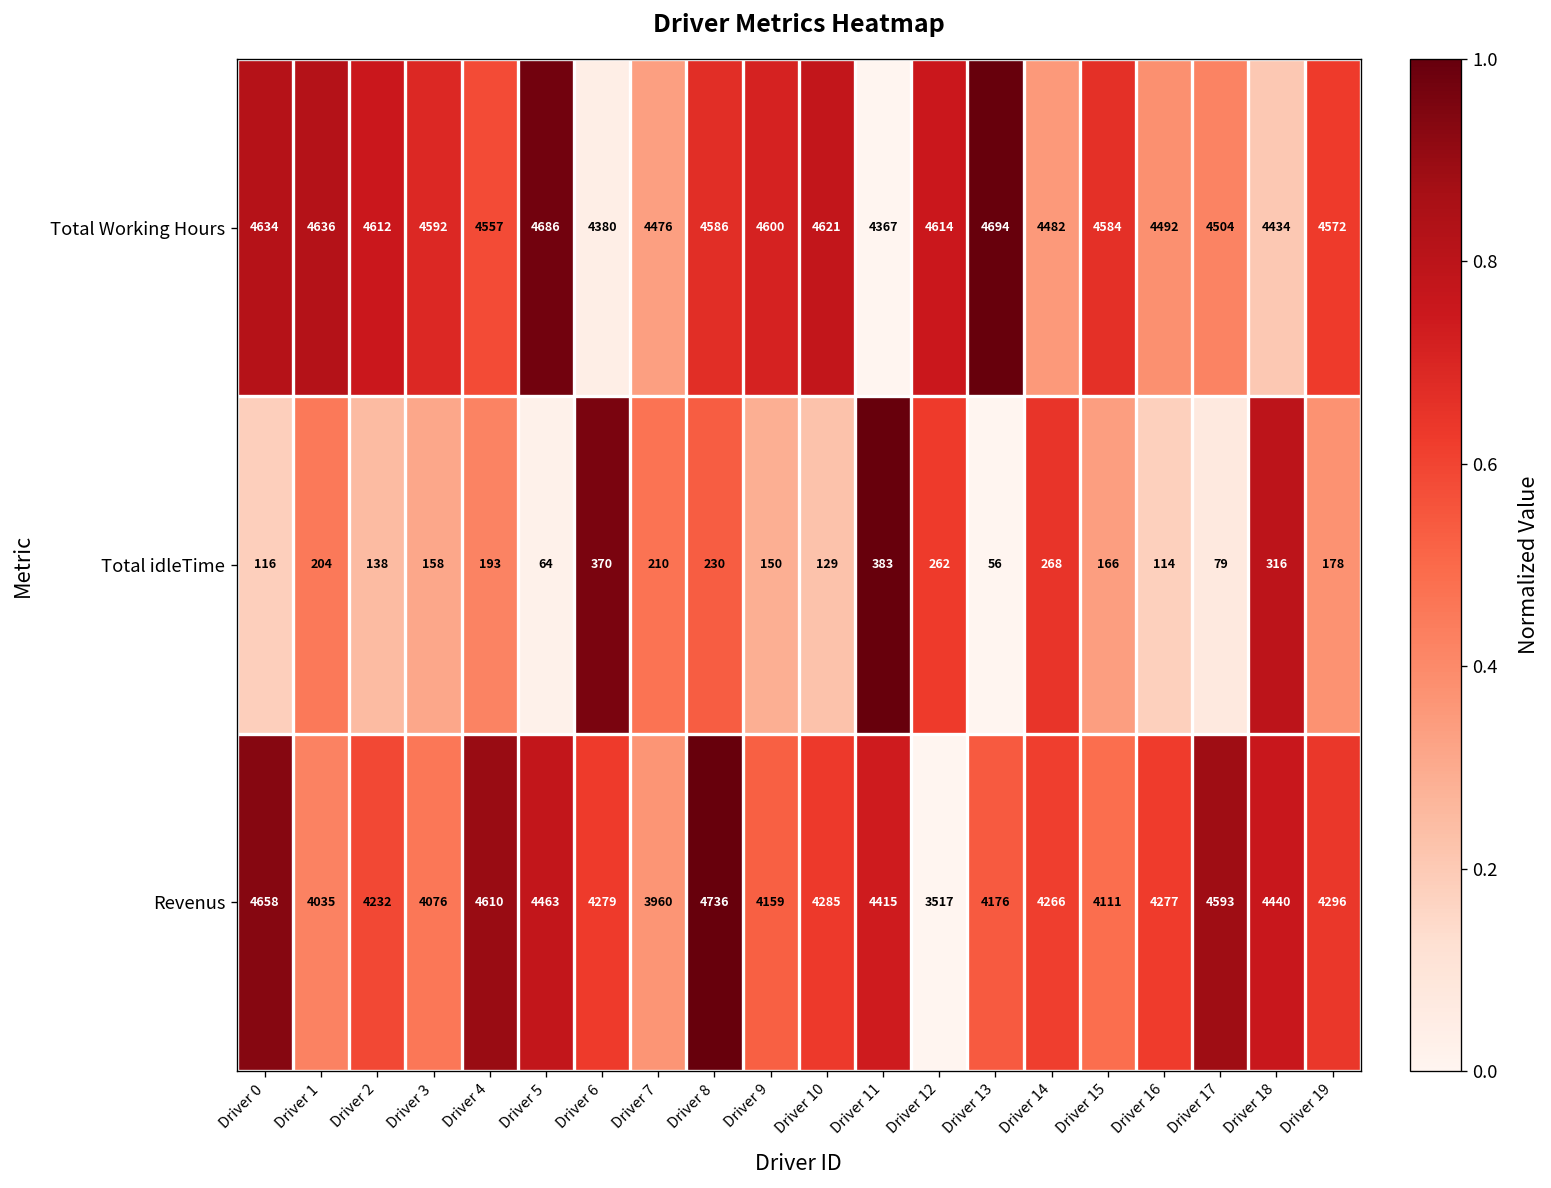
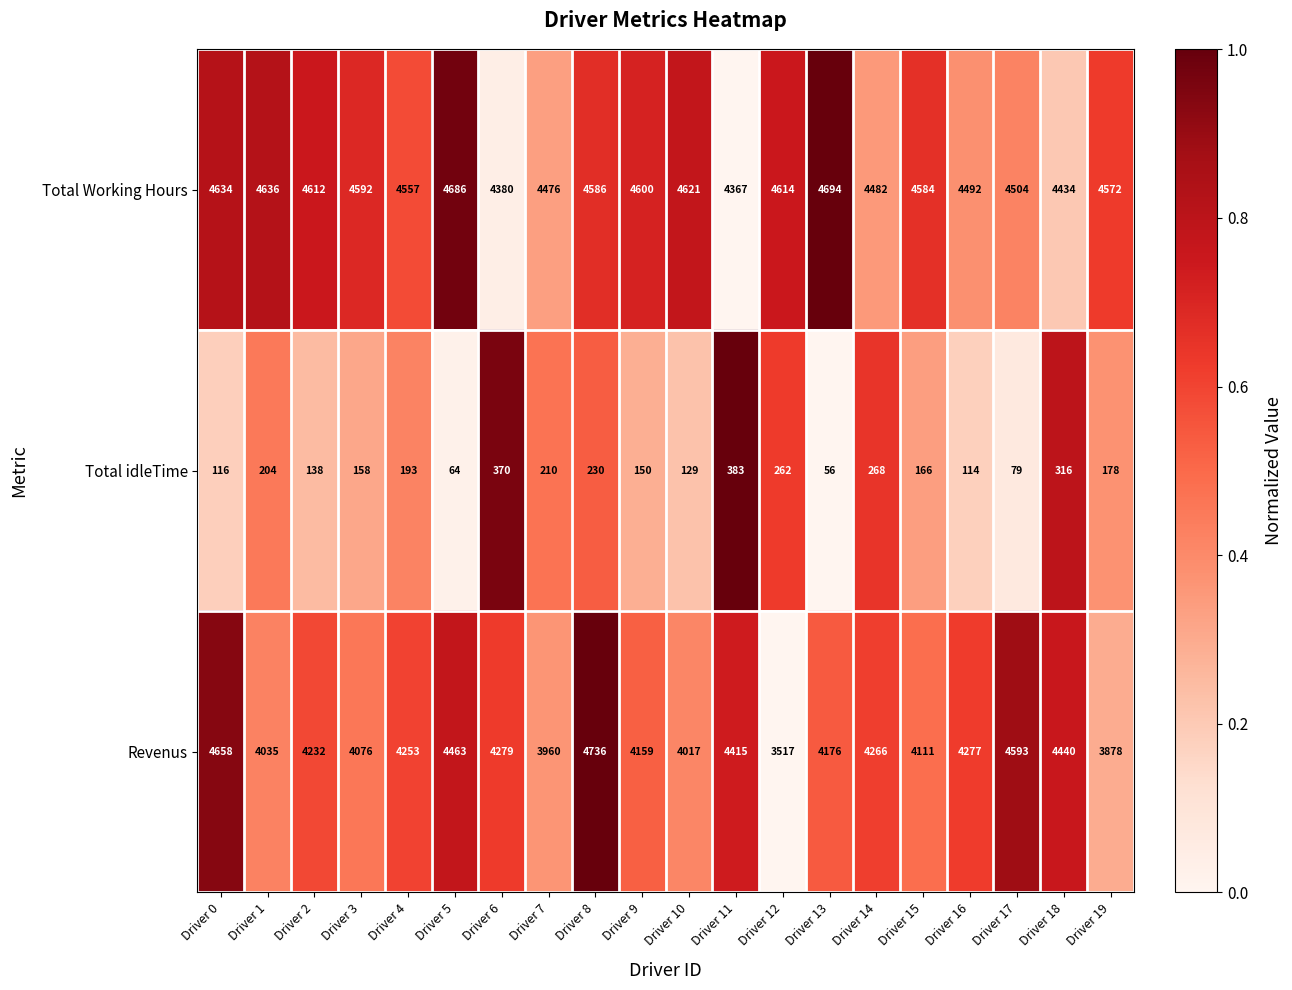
  {
    "Total Working Hours": {
      "Driver 0": 4634,
      "Driver 1": 4636,
      "Driver 2": 4612,
      "Driver 3": 4592,
      "Driver 4": 4557,
      "Driver 5": 4686,
      "Driver 6": 4380,
      "Driver 7": 4476,
      "Driver 8": 4586,
      "Driver 9": 4600,
      "Driver 10": 4621,
      "Driver 11": 4367,
      "Driver 12": 4614,
      "Driver 13": 4694,
      "Driver 14": 4482,
      "Driver 15": 4584,
      "Driver 16": 4492,
      "Driver 17": 4504,
      "Driver 18": 4434,
      "Driver 19": 4572
    },
    "Total idleTime": {
      "Driver 0": 116,
      "Driver 1": 204,
      "Driver 2": 138,
      "Driver 3": 158,
      "Driver 4": 193,
      "Driver 5": 64,
      "Driver 6": 370,
      "Driver 7": 210,
      "Driver 8": 230,
      "Driver 9": 150,
      "Driver 10": 129,
      "Driver 11": 383,
      "Driver 12": 262,
      "Driver 13": 56,
      "Driver 14": 268,
      "Driver 15": 166,
      "Driver 16": 114,
      "Driver 17": 79,
      "Driver 18": 316,
      "Driver 19": 178
    },
    "Revenus": {
      "Driver 0": 4658,
      "Driver 1": 4035,
      "Driver 2": 4232,
      "Driver 3": 4076,
-     "Driver 4": 4610,
+     "Driver 4": 4253,
      "Driver 5": 4463,
      "Driver 6": 4279,
      "Driver 7": 3960,
      "Driver 8": 4736,
      "Driver 9": 4159,
-     "Driver 10": 4285,
+     "Driver 10": 4017,
      "Driver 11": 4415,
      "Driver 12": 3517,
      "Driver 13": 4176,
      "Driver 14": 4266,
      "Driver 15": 4111,
      "Driver 16": 4277,
      "Driver 17": 4593,
      "Driver 18": 4440,
-     "Driver 19": 4296
+     "Driver 19": 3878
    }
  }
